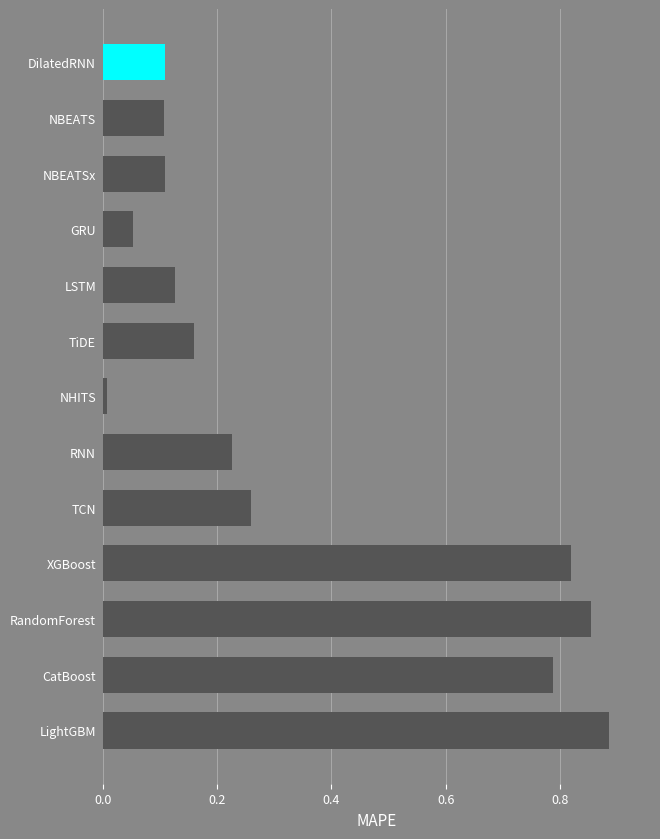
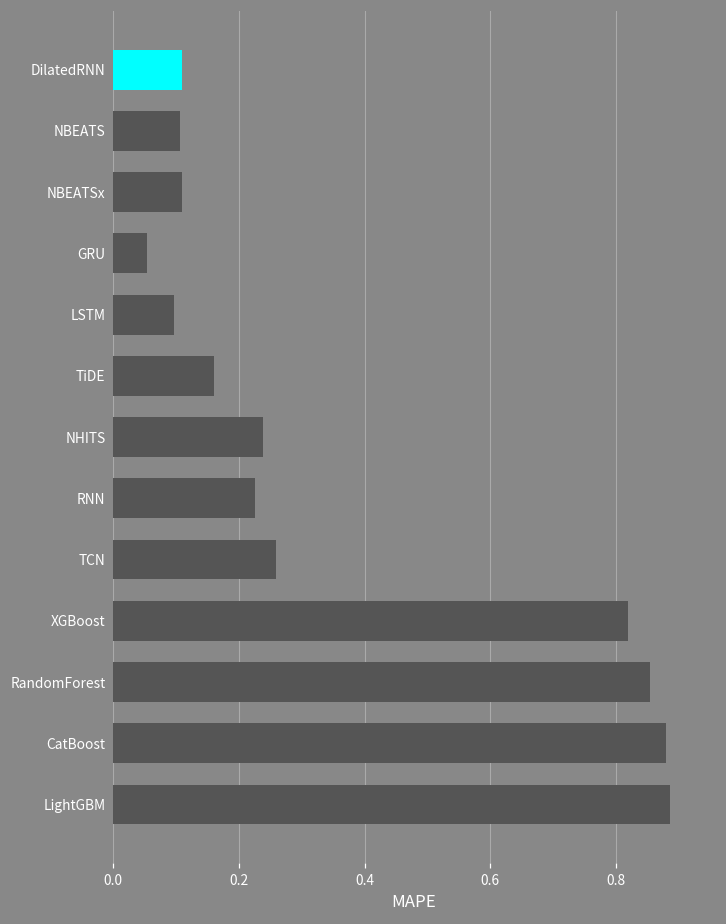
  {
    "DilatedRNN": 0.11,
    "NBEATS": 0.11,
    "NBEATSx": 0.11,
    "GRU": 0.05,
-   "LSTM": 0.13,
+   "LSTM": 0.10,
    "TiDE": 0.16,
-   "NHITS": 0.01,
+   "NHITS": 0.24,
    "RNN": 0.23,
    "TCN": 0.26,
    "XGBoost": 0.82,
    "RandomForest": 0.85,
-   "CatBoost": 0.79,
+   "CatBoost": 0.88,
    "LightGBM": 0.89
  }
